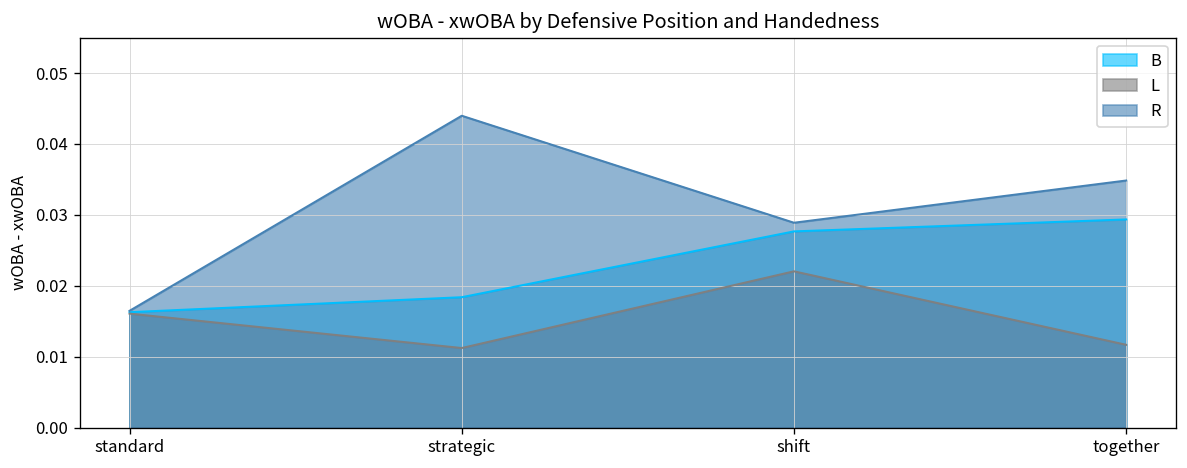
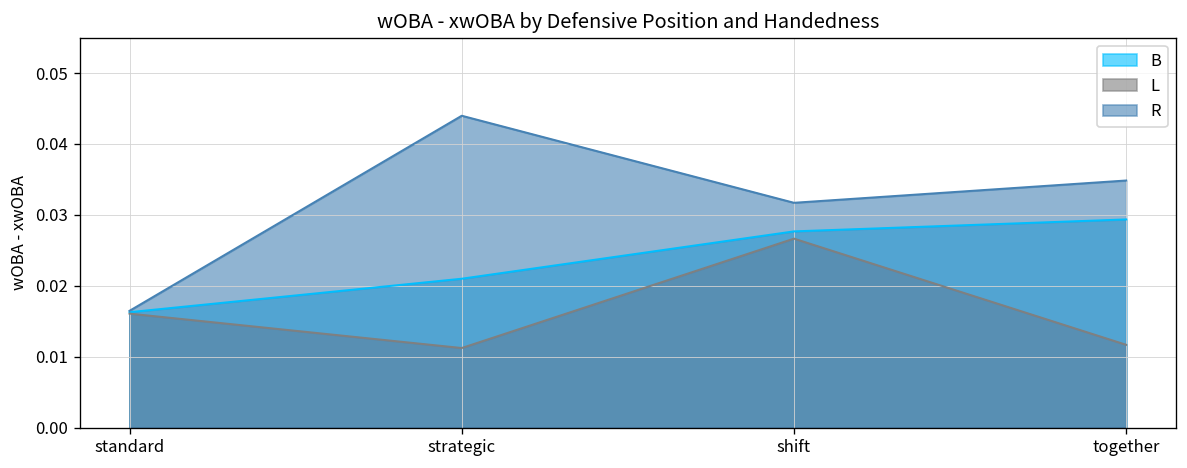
  {
    "B": {
-     "strategic": 0.018,
+     "strategic": 0.021,
      "shift": 0.028,
      "together": 0.029
    },
    "L": {
      "strategic": 0.011,
-     "shift": 0.022,
+     "shift": 0.027,
      "together": 0.012
    },
    "R": {
      "strategic": 0.044,
-     "shift": 0.029,
+     "shift": 0.032,
      "together": 0.035
    }
  }
